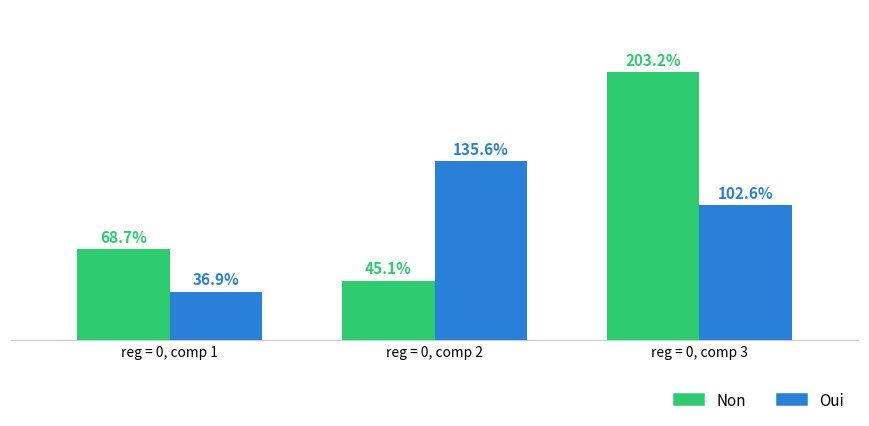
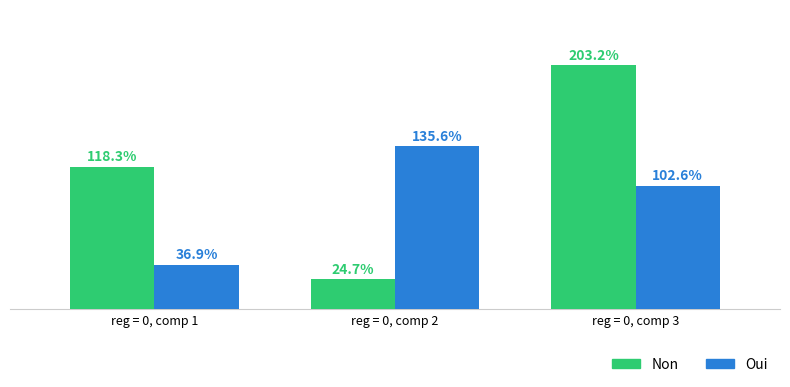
  {
    "Non": {
-     "reg = 0, comp 1": "68.7%",
-     "reg = 0, comp 2": "45.1%",
+     "reg = 0, comp 1": "118.3%",
+     "reg = 0, comp 2": "24.7%",
      "reg = 0, comp 3": "203.2%"
    },
    "Oui": {
      "reg = 0, comp 1": "36.9%",
      "reg = 0, comp 2": "135.6%",
      "reg = 0, comp 3": "102.6%"
    }
  }
